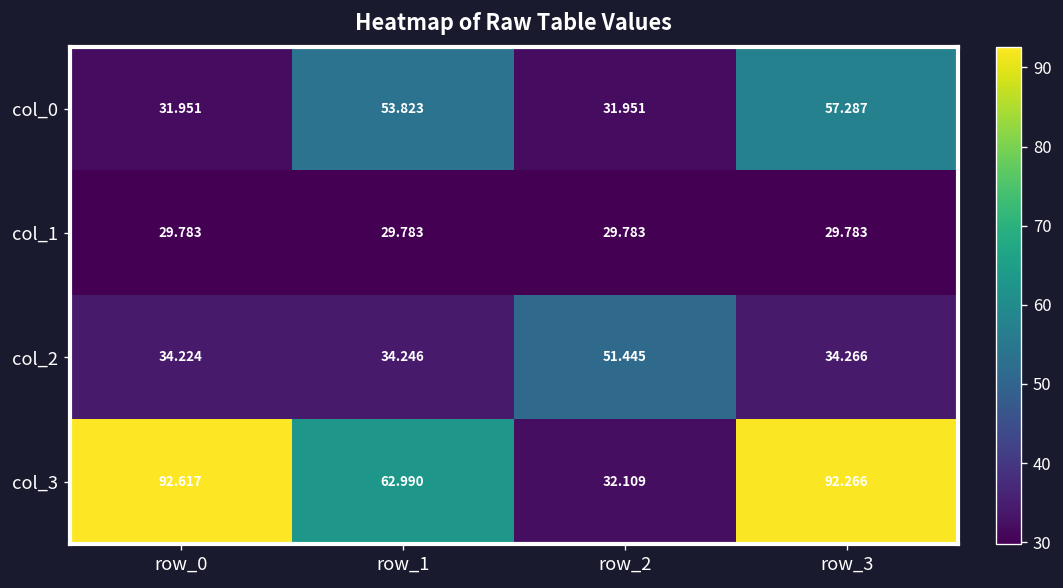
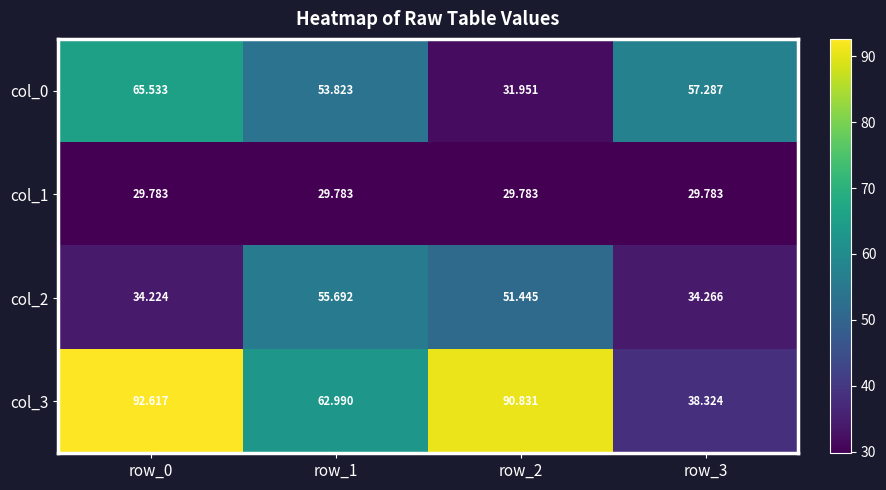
  {
    "col_0": {
-     "row_0": 31.951,
+     "row_0": 65.533,
      "row_1": 53.823,
      "row_2": 31.951,
      "row_3": 57.287
    },
    "col_1": {
      "row_0": 29.783,
      "row_1": 29.783,
      "row_2": 29.783,
      "row_3": 29.783
    },
    "col_2": {
      "row_0": 34.224,
-     "row_1": 34.246,
+     "row_1": 55.692,
      "row_2": 51.445,
      "row_3": 34.266
    },
    "col_3": {
      "row_0": 92.617,
      "row_1": 62.990,
-     "row_2": 32.109,
-     "row_3": 92.266
+     "row_2": 90.831,
+     "row_3": 38.324
    }
  }
